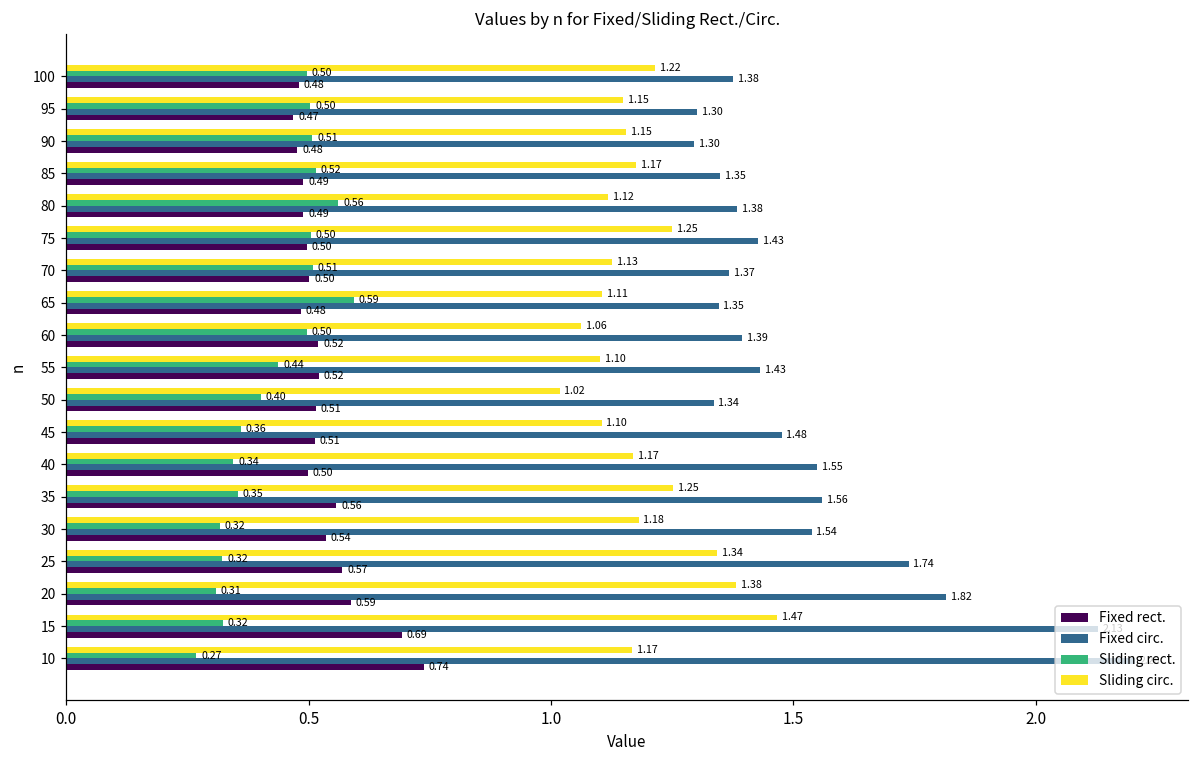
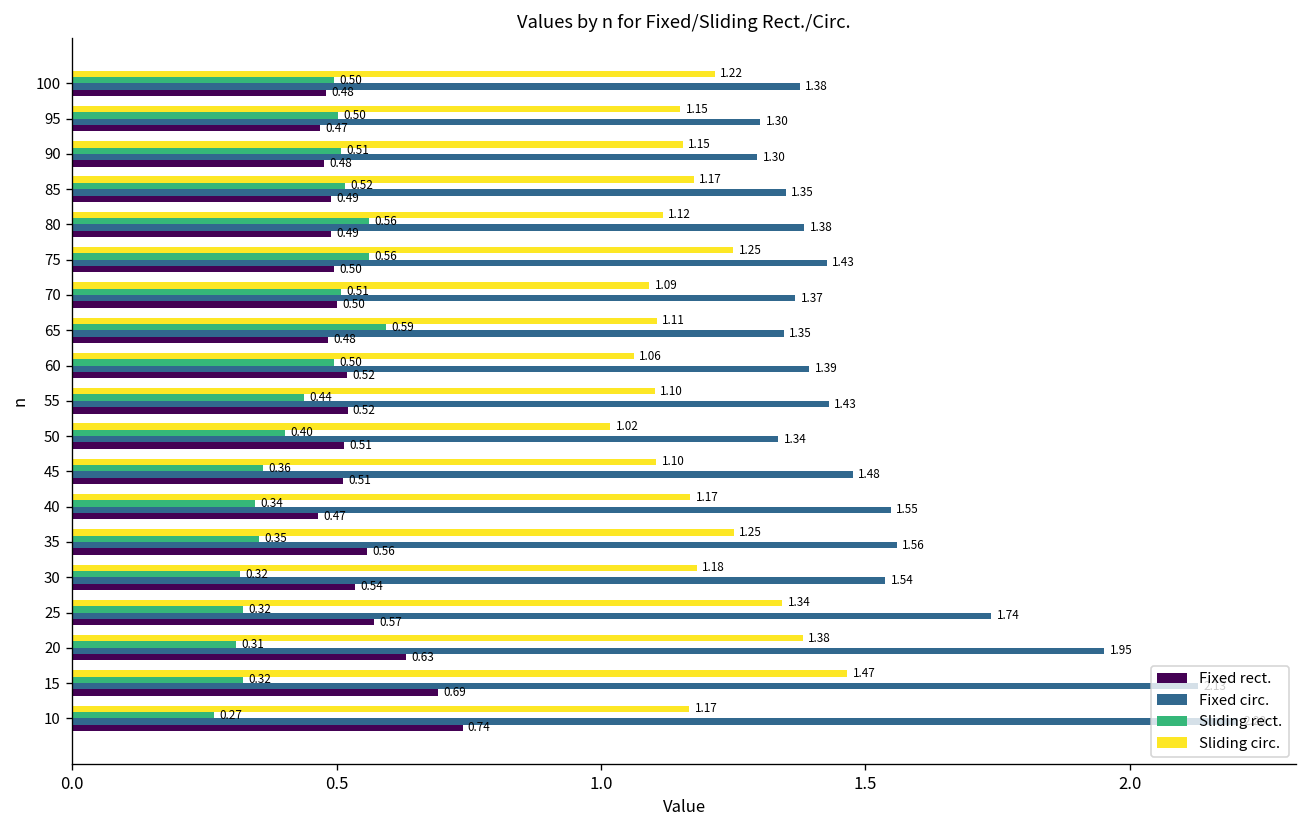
  {
    "Fixed rect.": {
      "100": 0.48,
      "95": 0.47,
      "90": 0.48,
      "85": 0.49,
      "80": 0.49,
      "75": 0.50,
      "70": 0.50,
      "65": 0.48,
      "60": 0.52,
      "55": 0.52,
      "50": 0.51,
      "45": 0.51,
-     "40": 0.50,
+     "40": 0.47,
      "35": 0.56,
      "30": 0.54,
      "25": 0.57,
-     "20": 0.59,
+     "20": 0.63,
      "15": 0.69,
      "10": 0.74
    },
    "Fixed circ.": {
      "100": 1.38,
      "95": 1.30,
      "90": 1.30,
      "85": 1.35,
      "80": 1.38,
      "75": 1.43,
      "70": 1.37,
      "65": 1.35,
      "60": 1.39,
      "55": 1.43,
      "50": 1.34,
      "45": 1.48,
      "40": 1.55,
      "35": 1.56,
      "30": 1.54,
      "25": 1.74,
-     "20": 1.82
+     "20": 1.95
    },
    "Sliding rect.": {
      "100": 0.50,
      "95": 0.50,
      "90": 0.51,
      "85": 0.52,
      "80": 0.56,
-     "75": 0.50,
+     "75": 0.56,
      "70": 0.51,
      "65": 0.59,
      "60": 0.50,
      "55": 0.44,
      "50": 0.40,
      "45": 0.36,
      "40": 0.34,
      "35": 0.35,
      "30": 0.32,
      "25": 0.32,
      "20": 0.31,
      "15": 0.32,
      "10": 0.27
    },
    "Sliding circ.": {
      "100": 1.22,
      "95": 1.15,
      "90": 1.15,
      "85": 1.17,
      "80": 1.12,
      "75": 1.25,
-     "70": 1.13,
+     "70": 1.09,
      "65": 1.11,
      "60": 1.06,
      "55": 1.10,
      "50": 1.02,
      "45": 1.10,
      "40": 1.17,
      "35": 1.25,
      "30": 1.18,
      "25": 1.34,
      "20": 1.38,
      "15": 1.47,
      "10": 1.17
    }
  }
